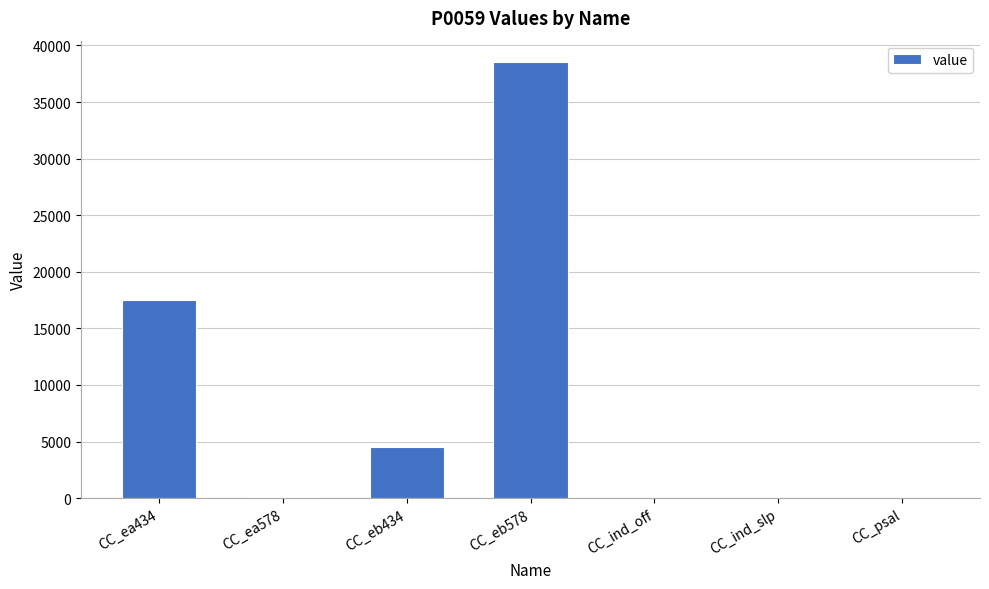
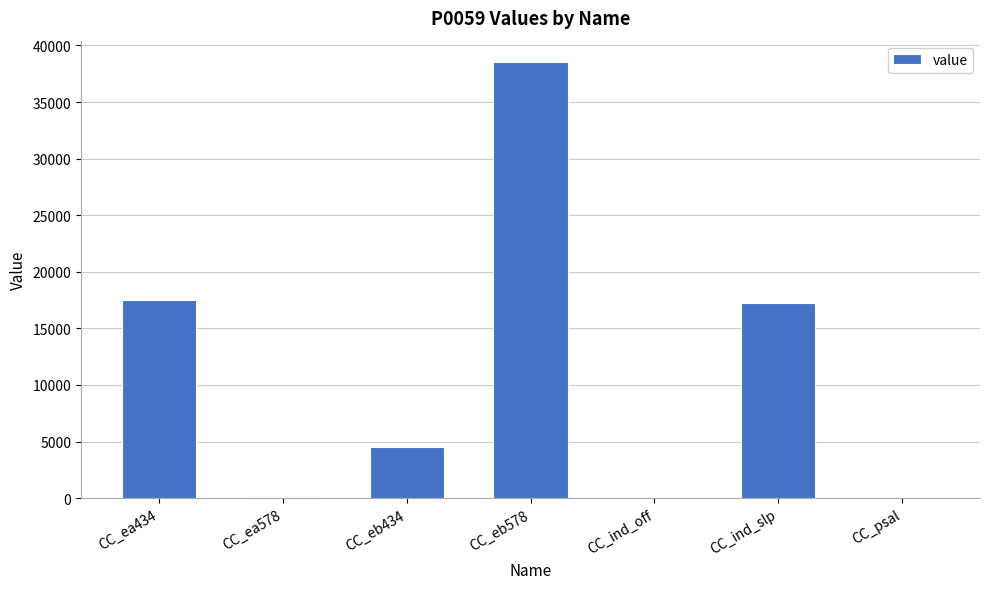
  {
    "CC_ea434": 17500,
    "CC_eb434": 4600,
    "CC_eb578": 38500,
    "CC_ind_off": 0,
-   "CC_ind_slp": 0
+   "CC_ind_slp": 17200
  }
